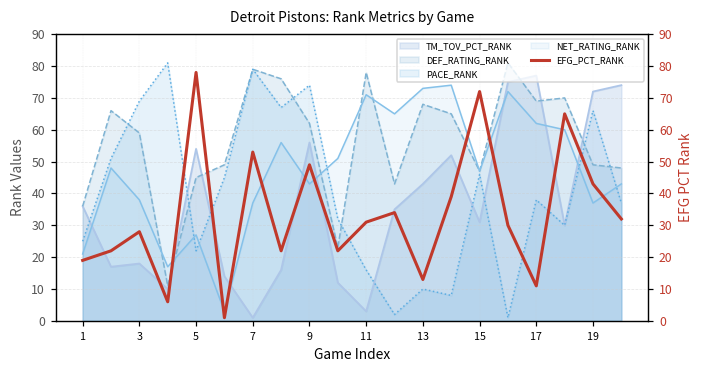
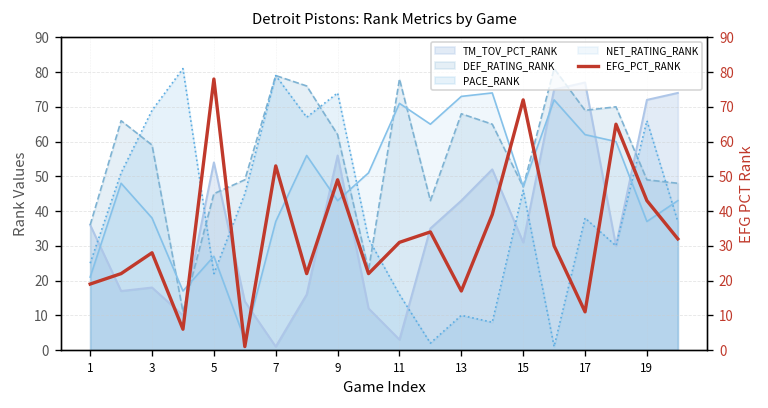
  {
    "EFG_PCT_RANK": {
      "1": 19,
      "3": 28,
      "5": 78,
      "7": 53,
      "9": 49,
      "11": 31,
-     "13": 13,
+     "13": 17,
      "15": 72,
      "17": 11,
      "19": 43
    }
  }
